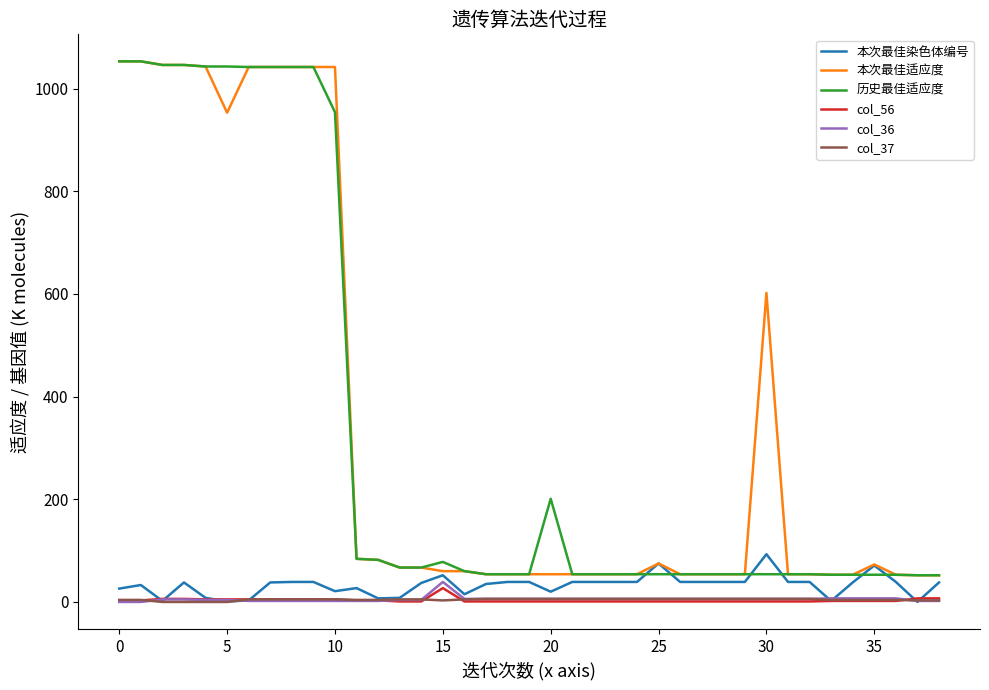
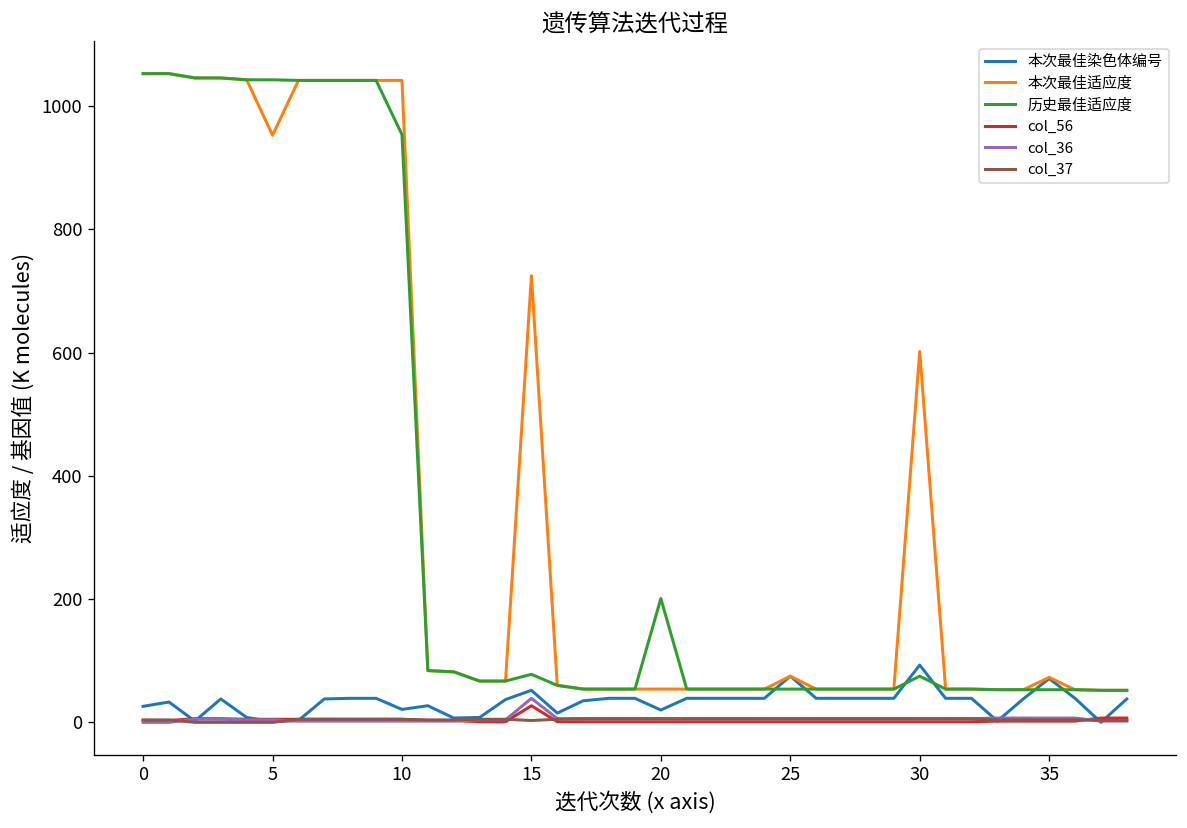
  {
    "本次最佳染色体编号": {
      "0": 30,
      "10": 20,
      "15": 50,
      "20": 20,
      "30": 90
    },
    "本次最佳适应度": {
      "5": 950,
      "10": 1040,
-     "15": 60,
+     "15": 730,
      "20": 50,
      "30": 600
    },
    "历史最佳适应度": {
      "5": 1040,
      "10": 950,
      "15": 80,
      "20": 200,
      "25": 50,
-     "30": 50,
+     "30": 80,
      "35": 50
    },
    "col_56": {
      "15": 30
    },
    "col_36": {
      "15": 40
    },
    "col_37": {
      "15": 0
    }
  }
